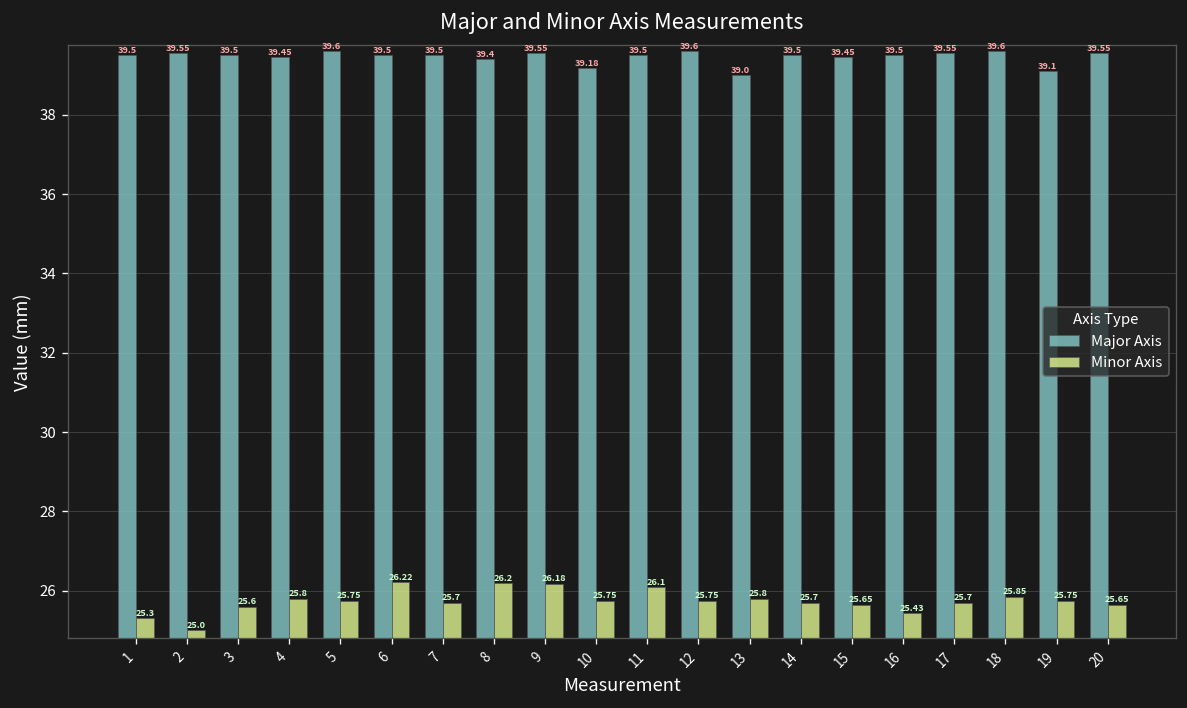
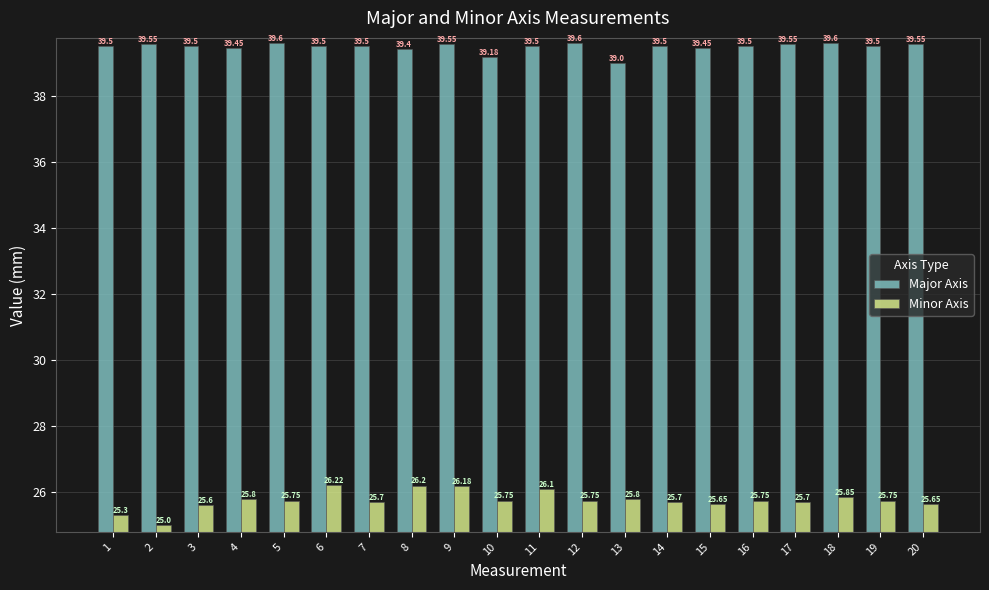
  {
    "Major Axis": {
      "1": 39.5,
      "2": 39.55,
      "3": 39.5,
      "4": 39.45,
      "5": 39.6,
      "6": 39.5,
      "7": 39.5,
      "8": 39.4,
      "9": 39.55,
      "10": 39.18,
      "11": 39.5,
      "12": 39.6,
      "13": 39.0,
      "14": 39.5,
      "15": 39.45,
      "16": 39.5,
      "17": 39.55,
      "18": 39.6,
-     "19": 39.1,
+     "19": 39.5,
      "20": 39.55
    },
    "Minor Axis": {
      "1": 25.3,
      "2": 25.0,
      "3": 25.6,
      "4": 25.8,
      "5": 25.75,
      "6": 26.22,
      "7": 25.7,
      "8": 26.2,
      "9": 26.18,
      "10": 25.75,
      "11": 26.1,
      "12": 25.75,
      "13": 25.8,
      "14": 25.7,
      "15": 25.65,
-     "16": 25.43,
+     "16": 25.75,
      "17": 25.7,
      "18": 25.85,
      "19": 25.75,
      "20": 25.65
    }
  }
